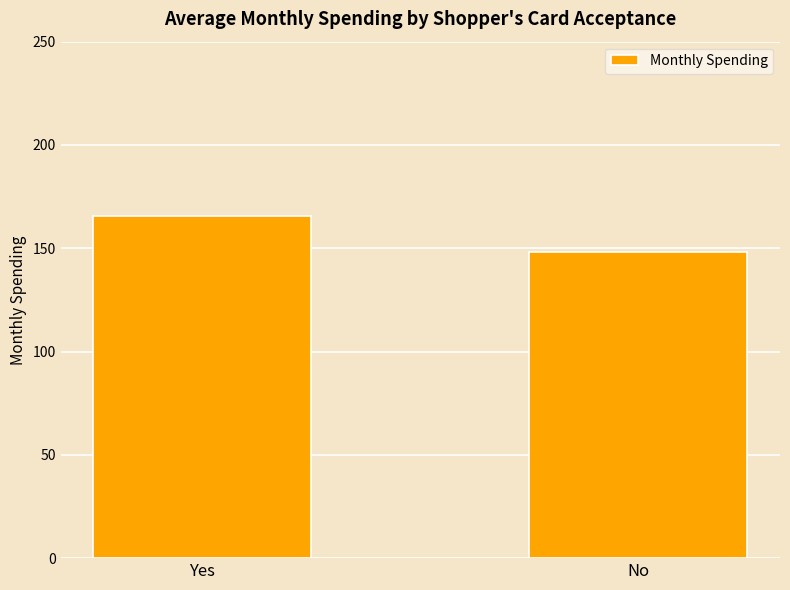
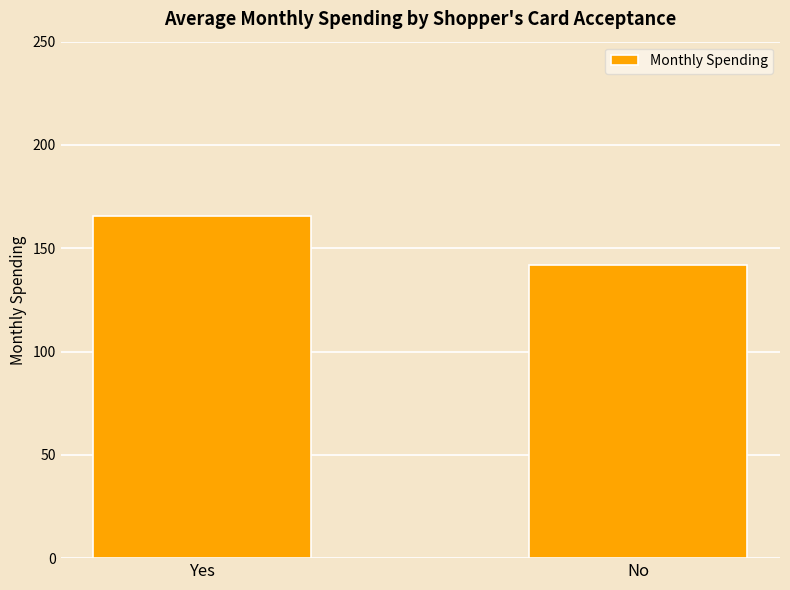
  {
    "Yes": 166,
-   "No": 148
+   "No": 142
  }
